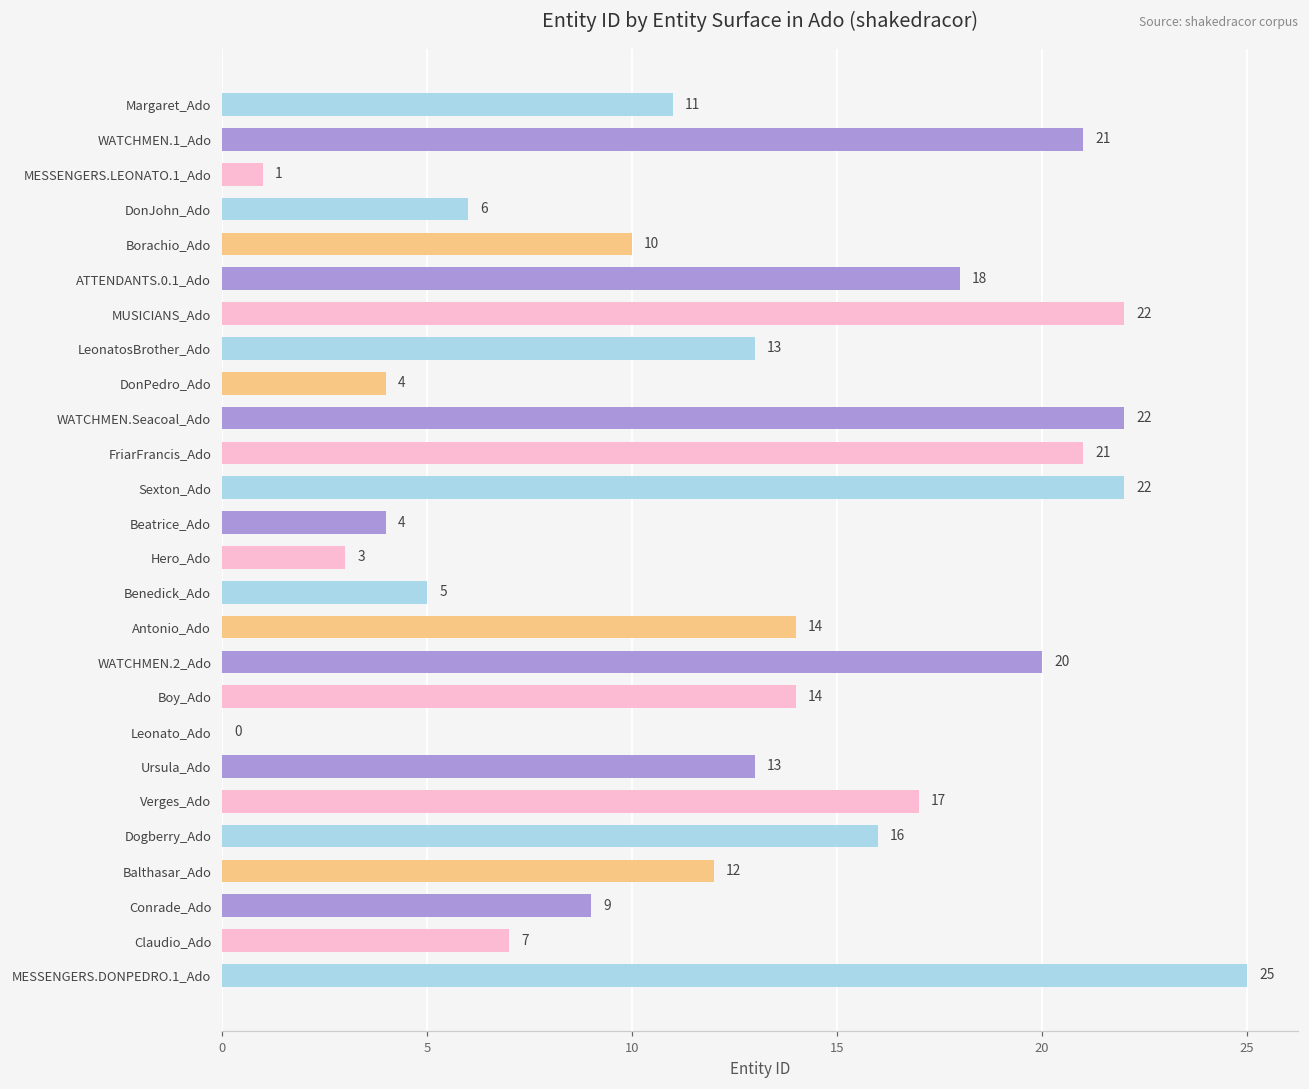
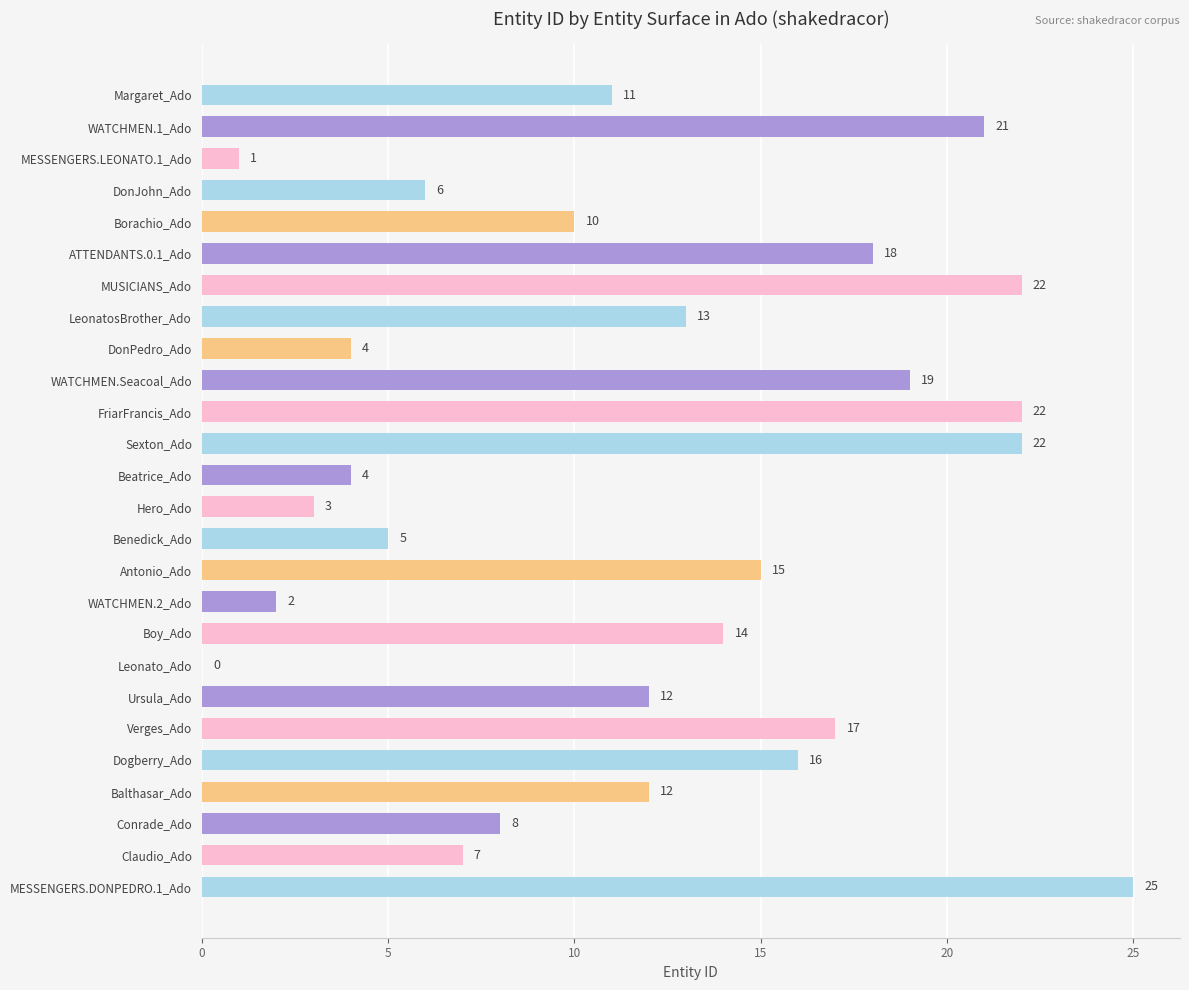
  {
    "Margaret_Ado": 11,
    "WATCHMEN.1_Ado": 21,
    "MESSENGERS.LEONATO.1_Ado": 1,
    "DonJohn_Ado": 6,
    "Borachio_Ado": 10,
    "ATTENDANTS.0.1_Ado": 18,
    "MUSICIANS_Ado": 22,
    "LeonatosBrother_Ado": 13,
    "DonPedro_Ado": 4,
-   "WATCHMEN.Seacoal_Ado": 22,
-   "FriarFrancis_Ado": 21,
+   "WATCHMEN.Seacoal_Ado": 19,
+   "FriarFrancis_Ado": 22,
    "Sexton_Ado": 22,
    "Beatrice_Ado": 4,
    "Hero_Ado": 3,
    "Benedick_Ado": 5,
-   "Antonio_Ado": 14,
-   "WATCHMEN.2_Ado": 20,
+   "Antonio_Ado": 15,
+   "WATCHMEN.2_Ado": 2,
    "Boy_Ado": 14,
    "Leonato_Ado": 0,
-   "Ursula_Ado": 13,
+   "Ursula_Ado": 12,
    "Verges_Ado": 17,
    "Dogberry_Ado": 16,
    "Balthasar_Ado": 12,
-   "Conrade_Ado": 9,
+   "Conrade_Ado": 8,
    "Claudio_Ado": 7,
    "MESSENGERS.DONPEDRO.1_Ado": 25
  }
